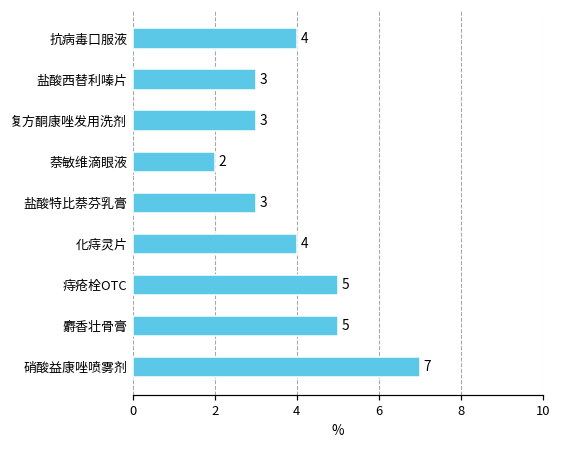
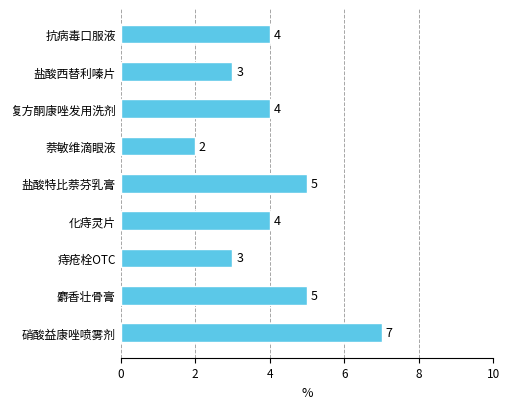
  {
    "抗病毒口服液": 4,
    "盐酸西替利嗪片": 3,
-   "复方酮康唑发用洗剂": 3,
+   "复方酮康唑发用洗剂": 4,
    "萘敏维滴眼液": 2,
-   "盐酸特比萘芬乳膏": 3,
+   "盐酸特比萘芬乳膏": 5,
    "化痔灵片": 4,
-   "痔疮栓OTC": 5,
+   "痔疮栓OTC": 3,
    "麝香壮骨膏": 5,
    "硝酸益康唑喷雾剂": 7
  }
